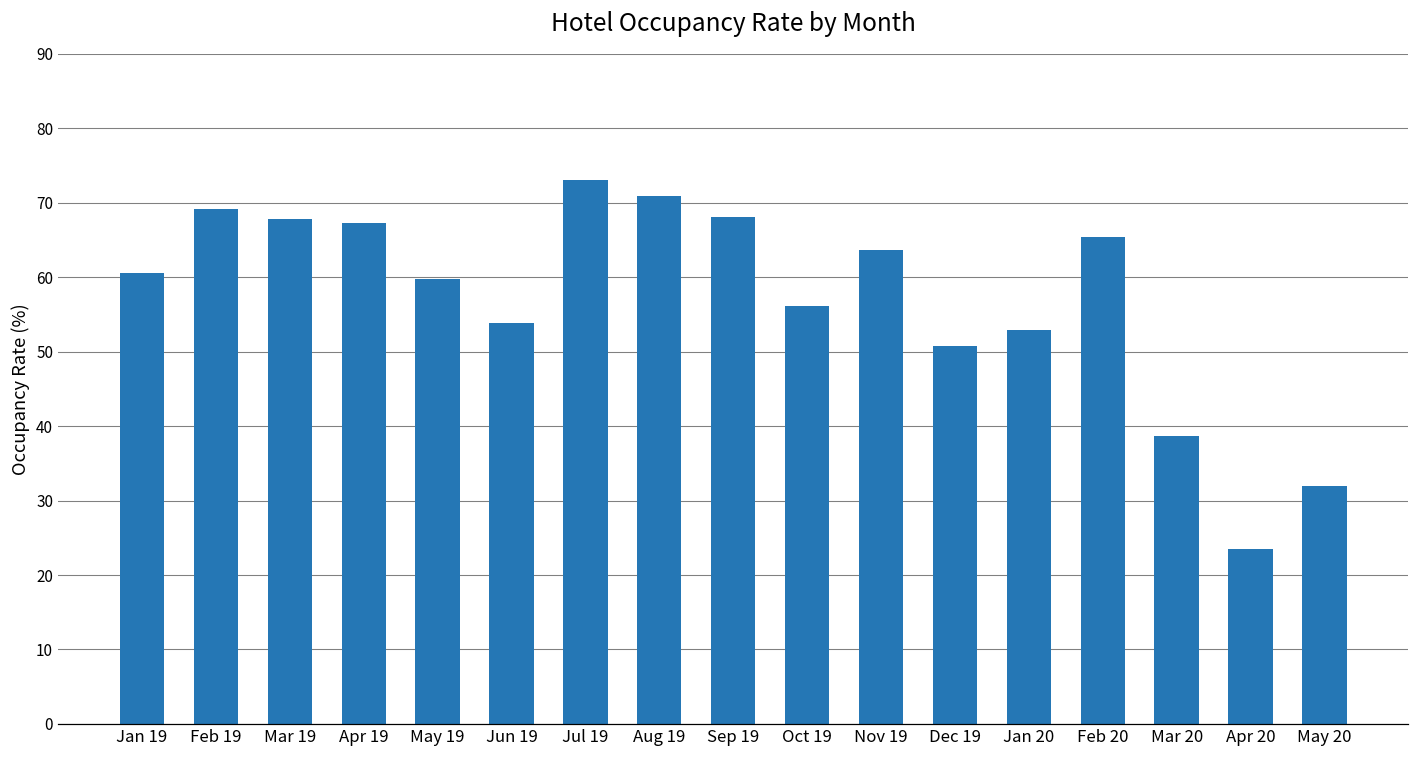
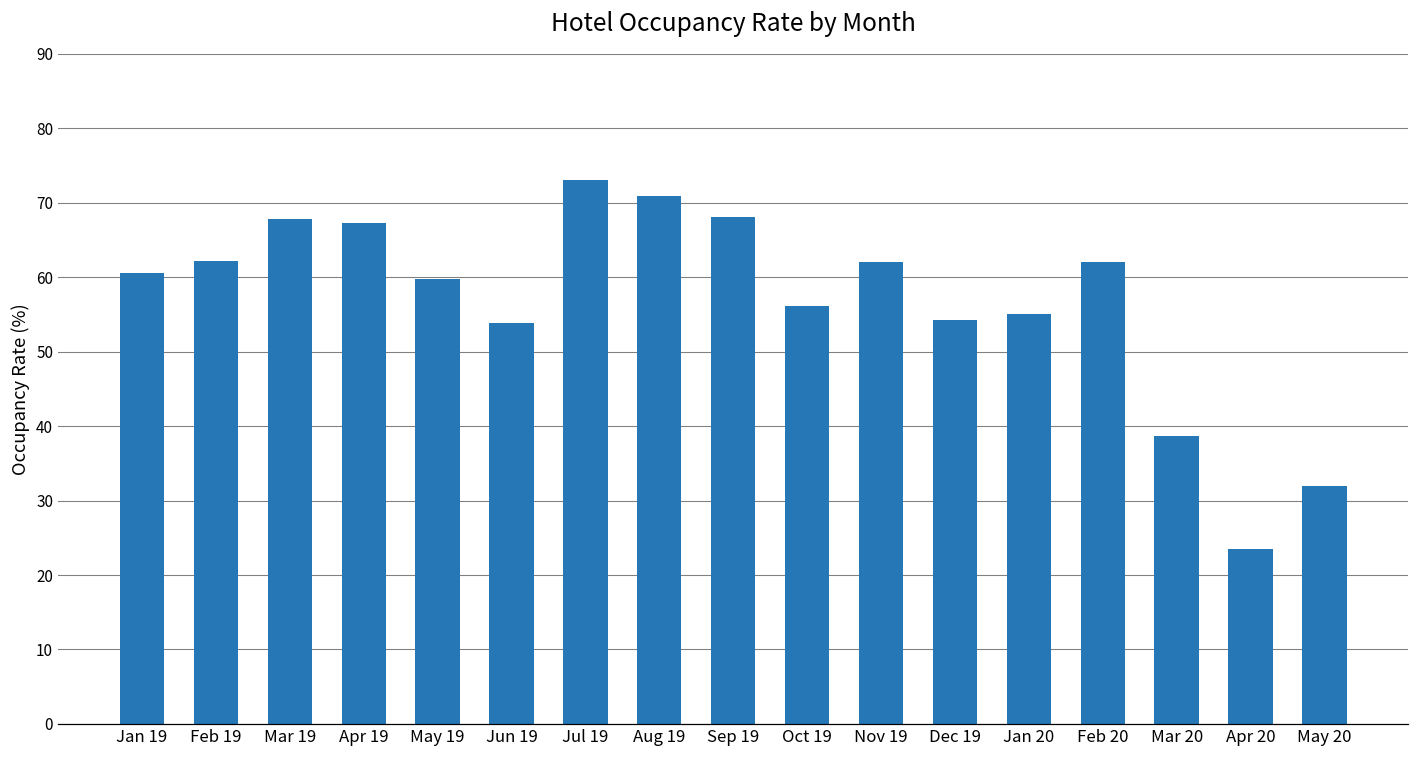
  {
    "Jan 19": 61,
-   "Feb 19": 69,
+   "Feb 19": 62,
    "Mar 19": 68,
    "Apr 19": 67,
    "May 19": 60,
    "Jun 19": 54,
    "Jul 19": 73,
    "Aug 19": 71,
    "Sep 19": 68,
    "Oct 19": 56,
-   "Nov 19": 64,
-   "Dec 19": 51,
-   "Jan 20": 53,
-   "Feb 20": 65,
+   "Nov 19": 62,
+   "Dec 19": 54,
+   "Jan 20": 55,
+   "Feb 20": 62,
    "Mar 20": 39,
    "Apr 20": 24,
    "May 20": 32
  }
